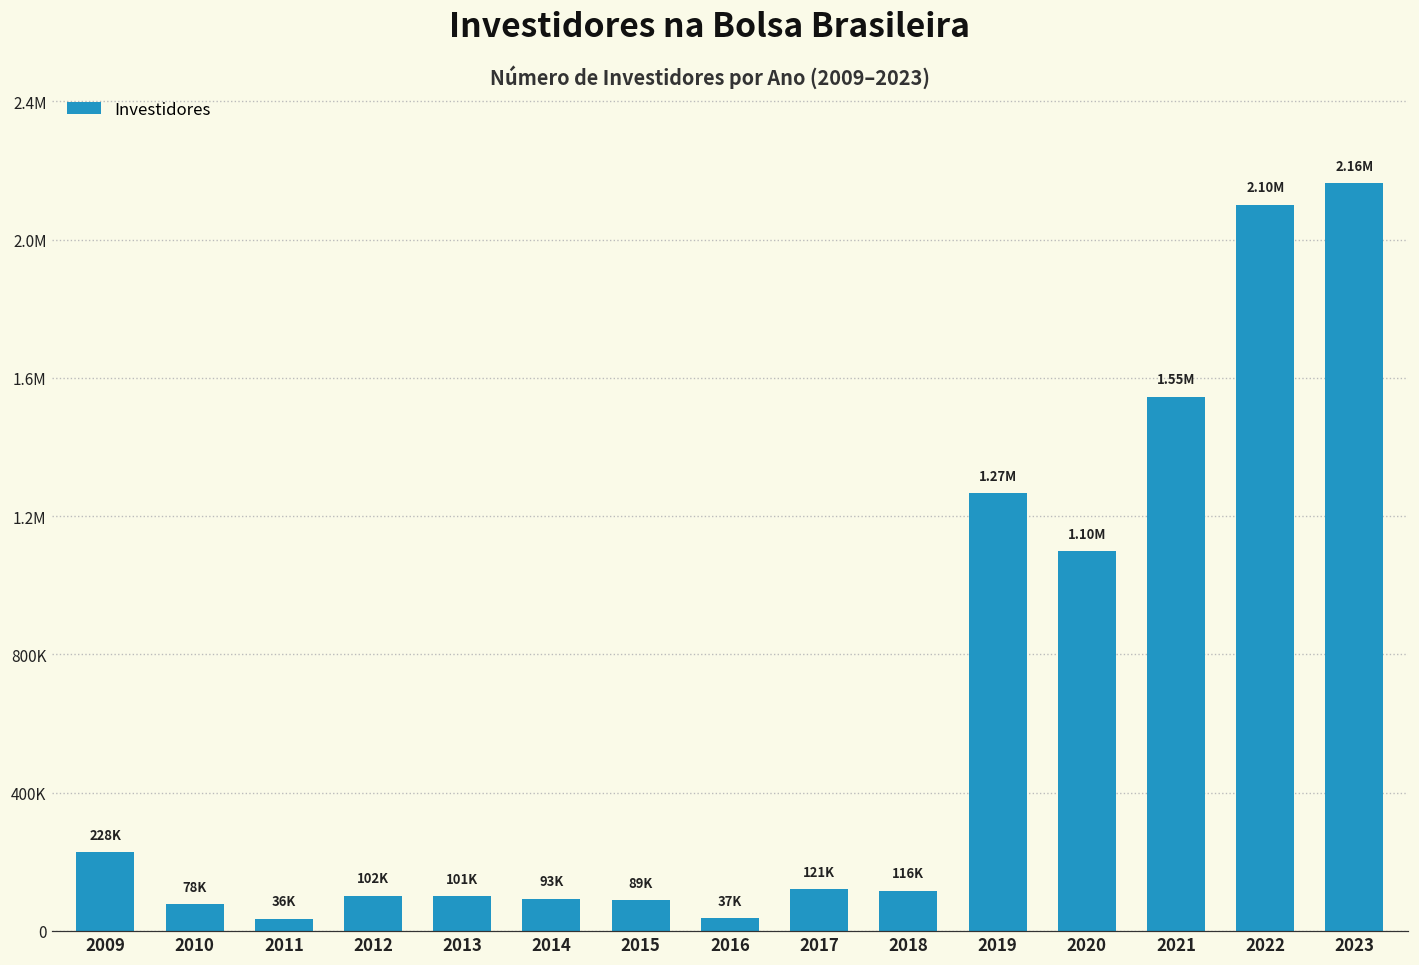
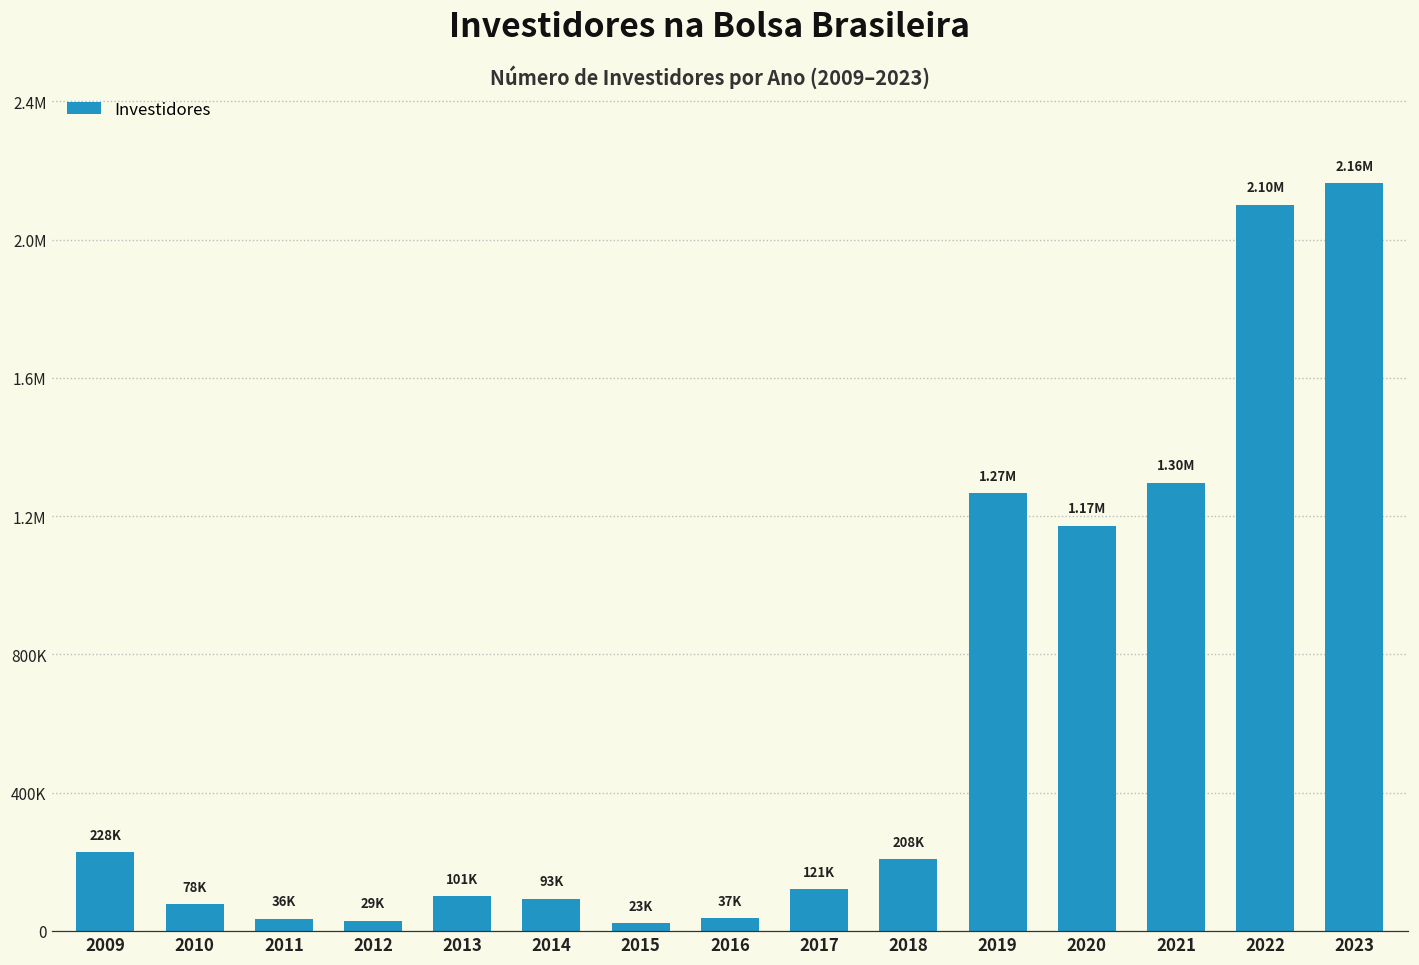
  {
    "2009": "228K",
    "2010": "78K",
    "2011": "36K",
-   "2012": "102K",
+   "2012": "29K",
    "2013": "101K",
    "2014": "93K",
-   "2015": "89K",
+   "2015": "23K",
    "2016": "37K",
    "2017": "121K",
-   "2018": "116K",
+   "2018": "208K",
    "2019": "1.27M",
-   "2020": "1.10M",
-   "2021": "1.55M",
+   "2020": "1.17M",
+   "2021": "1.30M",
    "2022": "2.10M",
    "2023": "2.16M"
  }
